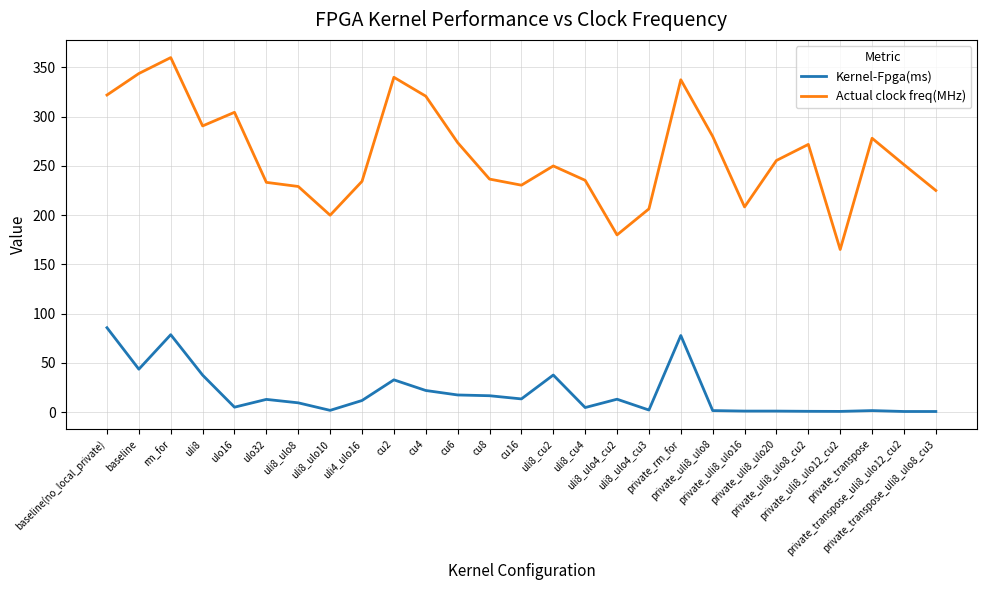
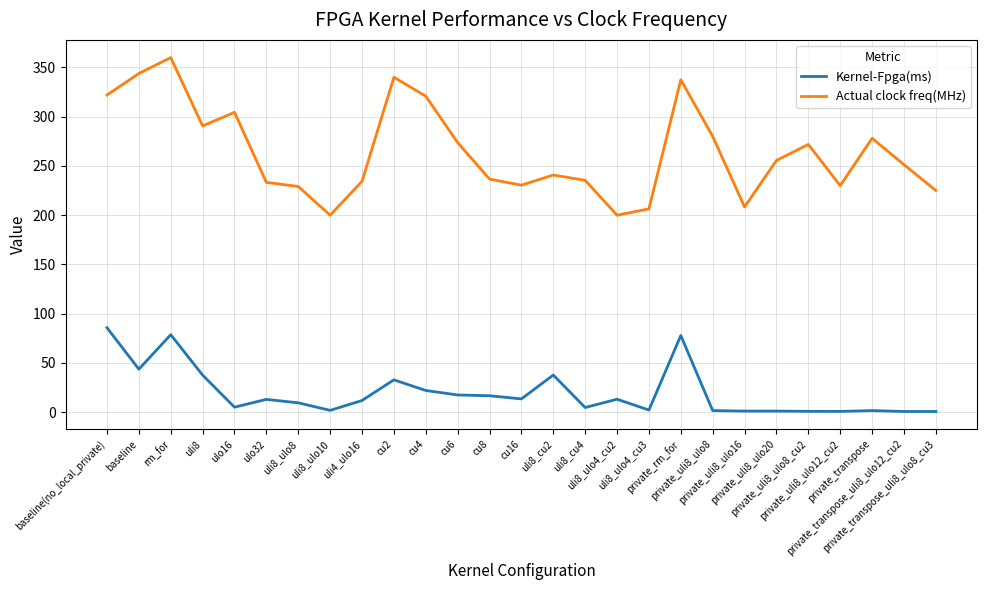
  {
    "Kernel-Fpga(ms)": {
      "baseline(no_local_private)": 90,
      "baseline": 40,
      "rm_for": 80,
      "uli8": 40,
      "ulo16": 10,
      "ulo32": 10,
      "uli8_ulo8": 10,
      "uli8_ulo10": 0,
      "uli4_ulo16": 10,
      "cu2": 30,
      "cu4": 20,
      "cu6": 20,
      "cu8": 20,
      "cu16": 10,
      "uli8_cu2": 40,
      "uli8_cu4": 0,
      "uli8_ulo4_cu2": 10,
      "uli8_ulo4_cu3": 0,
      "private_rm_for": 80,
      "private_uli8_ulo8": 0,
      "private_uli8_ulo16": 0,
      "private_uli8_ulo20": 0,
      "private_uli8_ulo8_cu2": 0,
      "private_uli8_ulo12_cu2": 0,
      "private_transpose": 0,
      "private_transpose_uli8_ulo12_cu2": 0,
      "private_transpose_uli8_ulo8_cu3": 0
    },
    "Actual clock freq(MHz)": {
      "baseline(no_local_private)": 320,
      "baseline": 340,
      "rm_for": 360,
      "uli8": 290,
      "ulo16": 300,
      "ulo32": 230,
      "uli8_ulo8": 230,
      "uli8_ulo10": 200,
      "uli4_ulo16": 230,
      "cu2": 340,
      "cu4": 320,
      "cu6": 270,
      "cu8": 240,
      "cu16": 230,
-     "uli8_cu2": 250,
+     "uli8_cu2": 240,
      "uli8_cu4": 240,
-     "uli8_ulo4_cu2": 180,
+     "uli8_ulo4_cu2": 200,
      "uli8_ulo4_cu3": 210,
      "private_rm_for": 340,
      "private_uli8_ulo8": 280,
      "private_uli8_ulo16": 210,
      "private_uli8_ulo20": 260,
      "private_uli8_ulo8_cu2": 270,
-     "private_uli8_ulo12_cu2": 170,
+     "private_uli8_ulo12_cu2": 230,
      "private_transpose": 280,
      "private_transpose_uli8_ulo12_cu2": 250,
      "private_transpose_uli8_ulo8_cu3": 230
    }
  }
